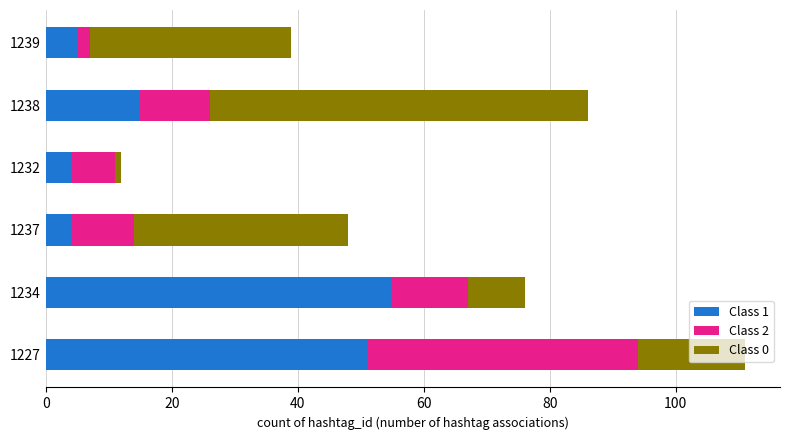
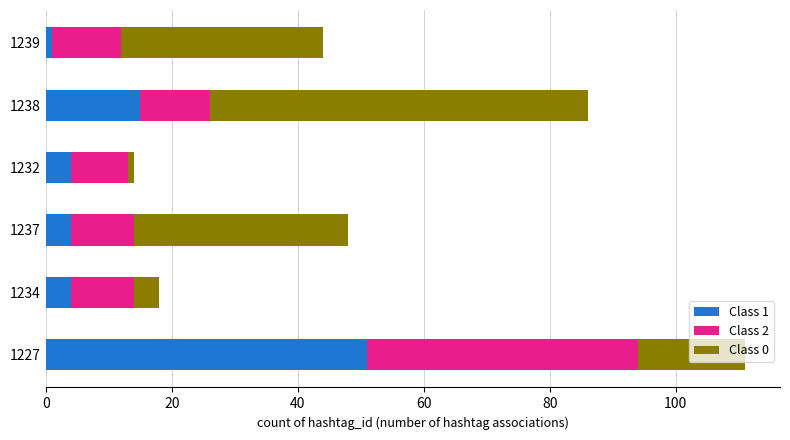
  {
    "Class 1": {
-     "1239": 5,
+     "1239": 1,
      "1238": 15,
      "1232": 4,
      "1237": 4,
-     "1234": 55,
+     "1234": 4,
      "1227": 51
    },
    "Class 2": {
-     "1239": 2,
+     "1239": 11,
      "1238": 11,
-     "1232": 7,
+     "1232": 9,
      "1237": 10,
-     "1234": 12,
+     "1234": 10,
      "1227": 43
    },
    "Class 0": {
      "1239": 32,
      "1238": 60,
      "1232": 1,
      "1237": 34,
-     "1234": 9
+     "1234": 4
    }
  }
